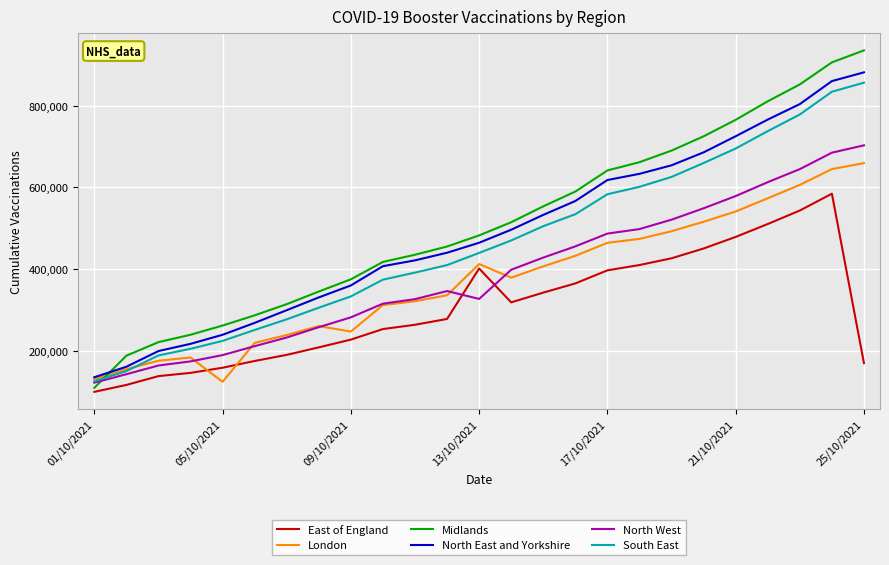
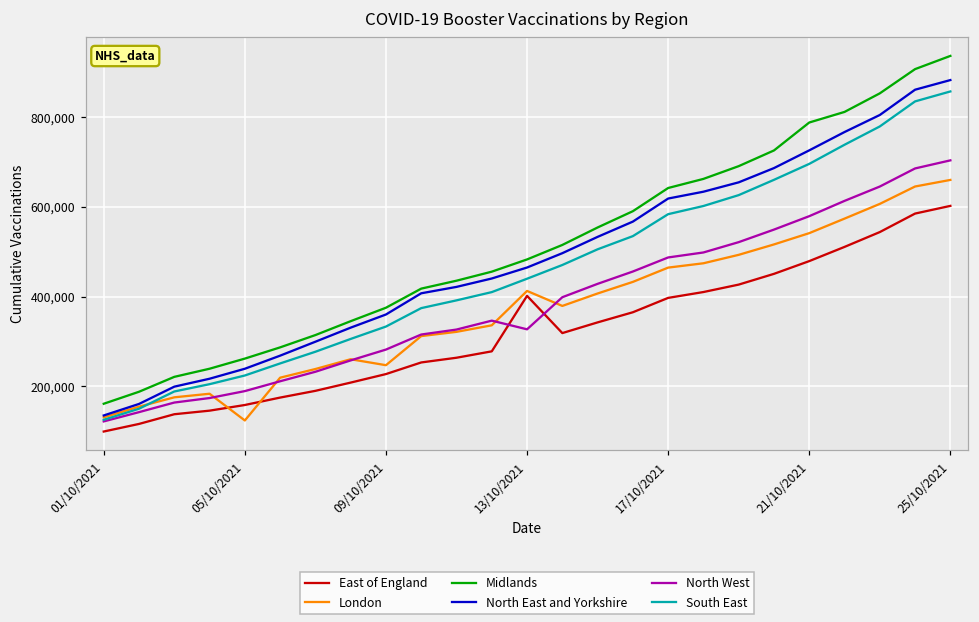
  {
    "East of England": {
      "01/10/2021": "100,000",
      "05/10/2021": "160,000",
      "09/10/2021": "230,000",
      "13/10/2021": "400,000",
      "17/10/2021": "400,000",
      "21/10/2021": "480,000",
-     "25/10/2021": "170,000"
+     "25/10/2021": "600,000"
    },
    "London": {
      "05/10/2021": "120,000",
      "09/10/2021": "250,000",
      "13/10/2021": "410,000",
      "17/10/2021": "460,000",
      "21/10/2021": "540,000",
      "25/10/2021": "660,000"
    },
    "Midlands": {
-     "01/10/2021": "110,000",
+     "01/10/2021": "160,000",
      "05/10/2021": "260,000",
      "09/10/2021": "380,000",
      "13/10/2021": "480,000",
      "17/10/2021": "640,000",
-     "21/10/2021": "770,000",
+     "21/10/2021": "790,000",
      "25/10/2021": "940,000"
    },
    "North East and Yorkshire": {
      "05/10/2021": "240,000",
      "09/10/2021": "360,000",
      "13/10/2021": "460,000",
      "17/10/2021": "620,000",
      "21/10/2021": "730,000",
      "25/10/2021": "880,000"
    },
    "North West": {
      "05/10/2021": "190,000",
      "09/10/2021": "280,000",
      "13/10/2021": "330,000",
      "17/10/2021": "490,000",
      "21/10/2021": "580,000",
      "25/10/2021": "700,000"
    },
    "South East": {
      "05/10/2021": "220,000",
      "09/10/2021": "330,000",
      "13/10/2021": "440,000",
      "17/10/2021": "580,000",
      "21/10/2021": "700,000",
      "25/10/2021": "860,000"
    }
  }
